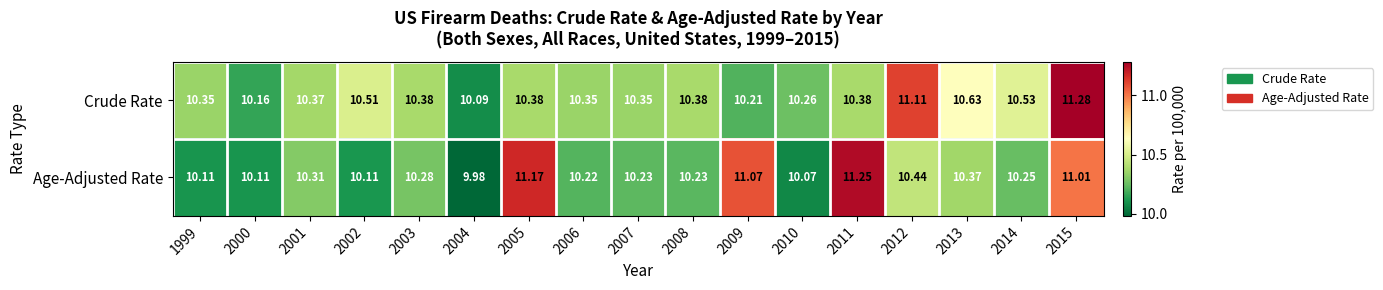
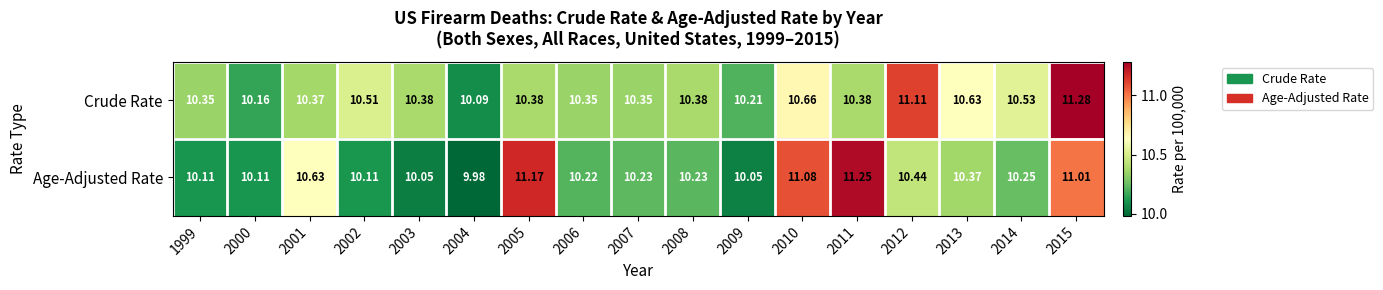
  {
    "Crude Rate": {
      "1999": 10.35,
      "2000": 10.16,
      "2001": 10.37,
      "2002": 10.51,
      "2003": 10.38,
      "2004": 10.09,
      "2005": 10.38,
      "2006": 10.35,
      "2007": 10.35,
      "2008": 10.38,
      "2009": 10.21,
-     "2010": 10.26,
+     "2010": 10.66,
      "2011": 10.38,
      "2012": 11.11,
      "2013": 10.63,
      "2014": 10.53,
      "2015": 11.28
    },
    "Age-Adjusted Rate": {
      "1999": 10.11,
      "2000": 10.11,
-     "2001": 10.31,
+     "2001": 10.63,
      "2002": 10.11,
-     "2003": 10.28,
+     "2003": 10.05,
      "2004": 9.98,
      "2005": 11.17,
      "2006": 10.22,
      "2007": 10.23,
      "2008": 10.23,
-     "2009": 11.07,
-     "2010": 10.07,
+     "2009": 10.05,
+     "2010": 11.08,
      "2011": 11.25,
      "2012": 10.44,
      "2013": 10.37,
      "2014": 10.25,
      "2015": 11.01
    }
  }
